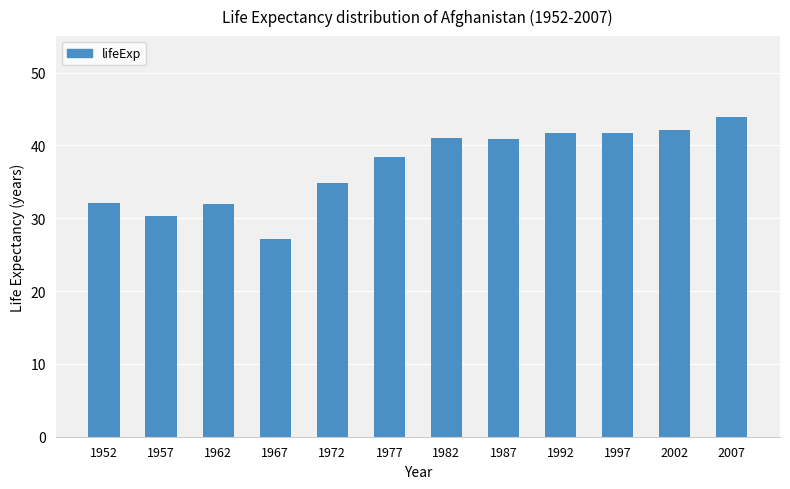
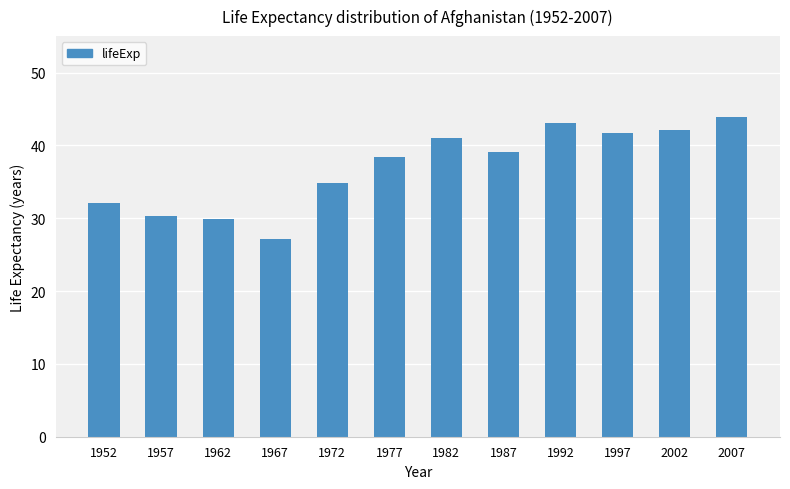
  {
    "1952": 32,
    "1957": 30,
-   "1962": 32,
+   "1962": 30,
    "1967": 27,
    "1972": 35,
    "1977": 38,
    "1982": 41,
-   "1987": 41,
-   "1992": 42,
+   "1987": 39,
+   "1992": 43,
    "1997": 42,
    "2002": 42,
    "2007": 44
  }
